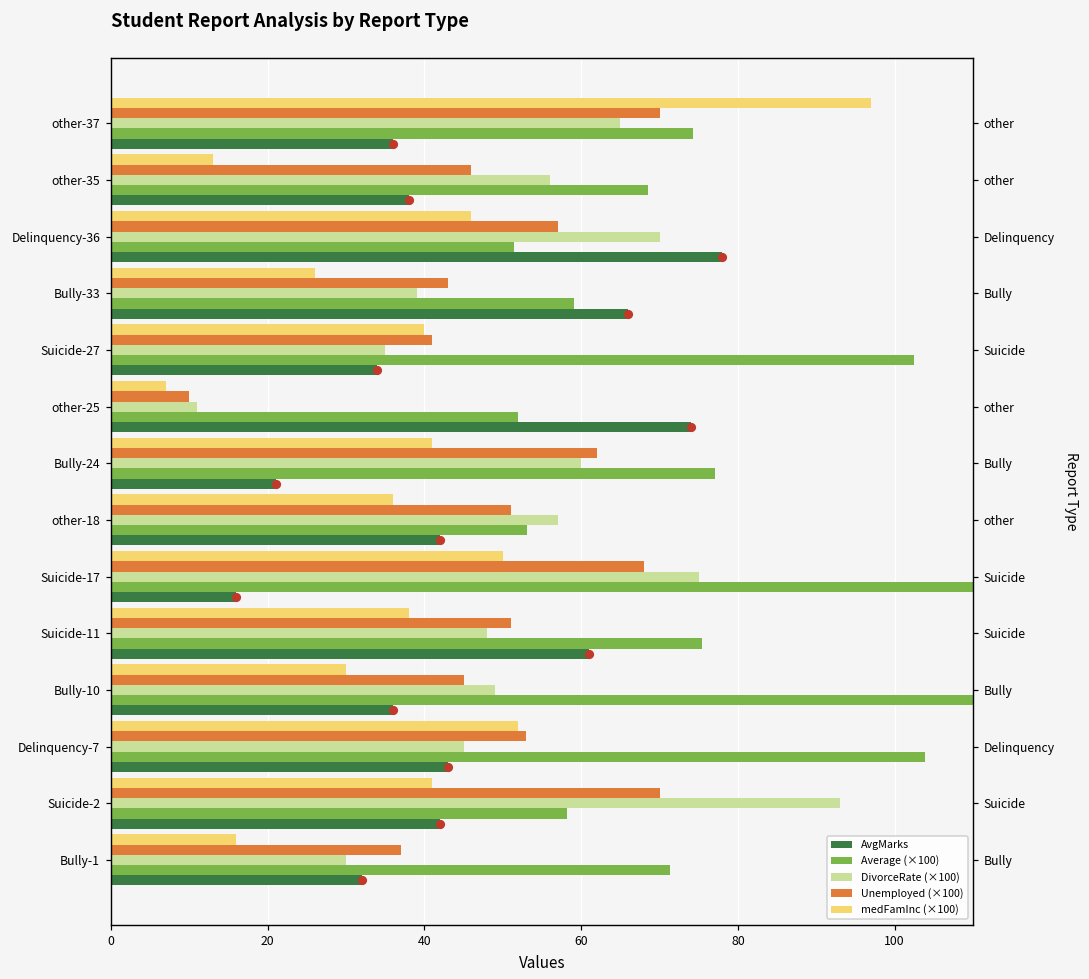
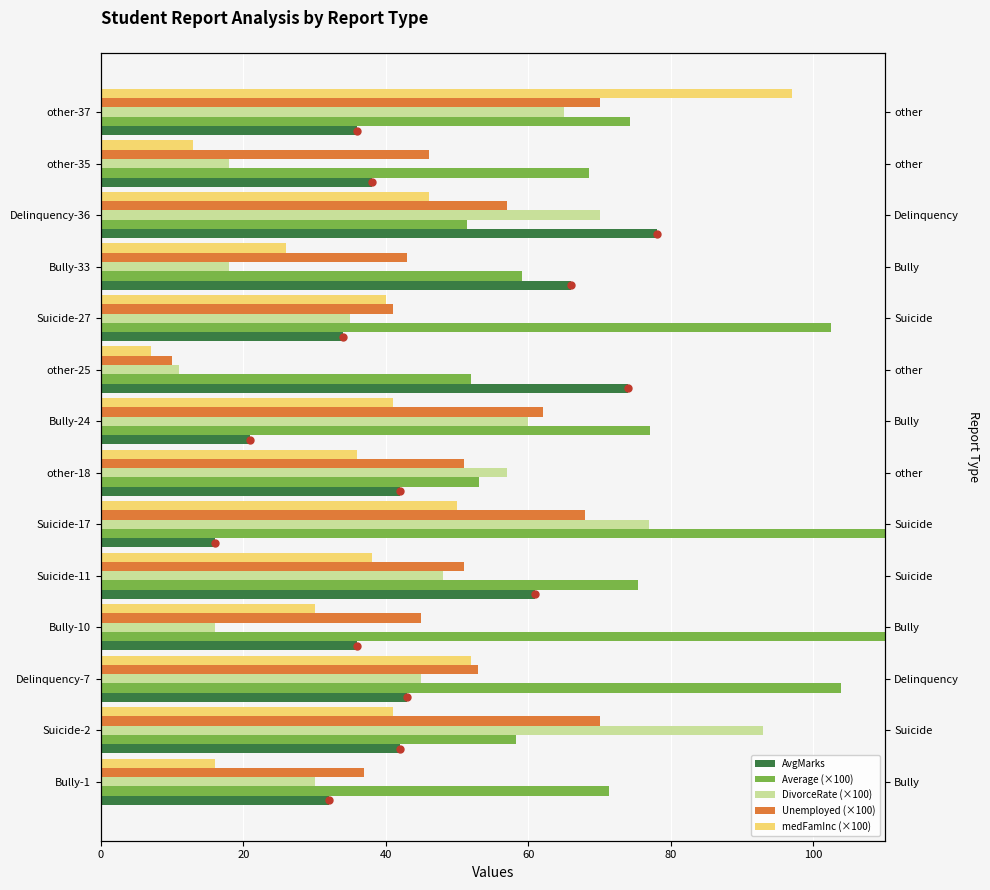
  {
    "DivorceRate (×100)": {
      "other-37": 65,
-     "other-35": 56,
+     "other-35": 18,
      "Delinquency-36": 70,
-     "Bully-33": 39,
+     "Bully-33": 18,
      "Suicide-27": 35,
      "other-25": 11,
      "Bully-24": 60,
      "other-18": 57,
-     "Suicide-17": 75,
+     "Suicide-17": 77,
      "Suicide-11": 48,
-     "Bully-10": 49,
+     "Bully-10": 16,
      "Delinquency-7": 45,
      "Suicide-2": 93,
      "Bully-1": 30
    }
  }
